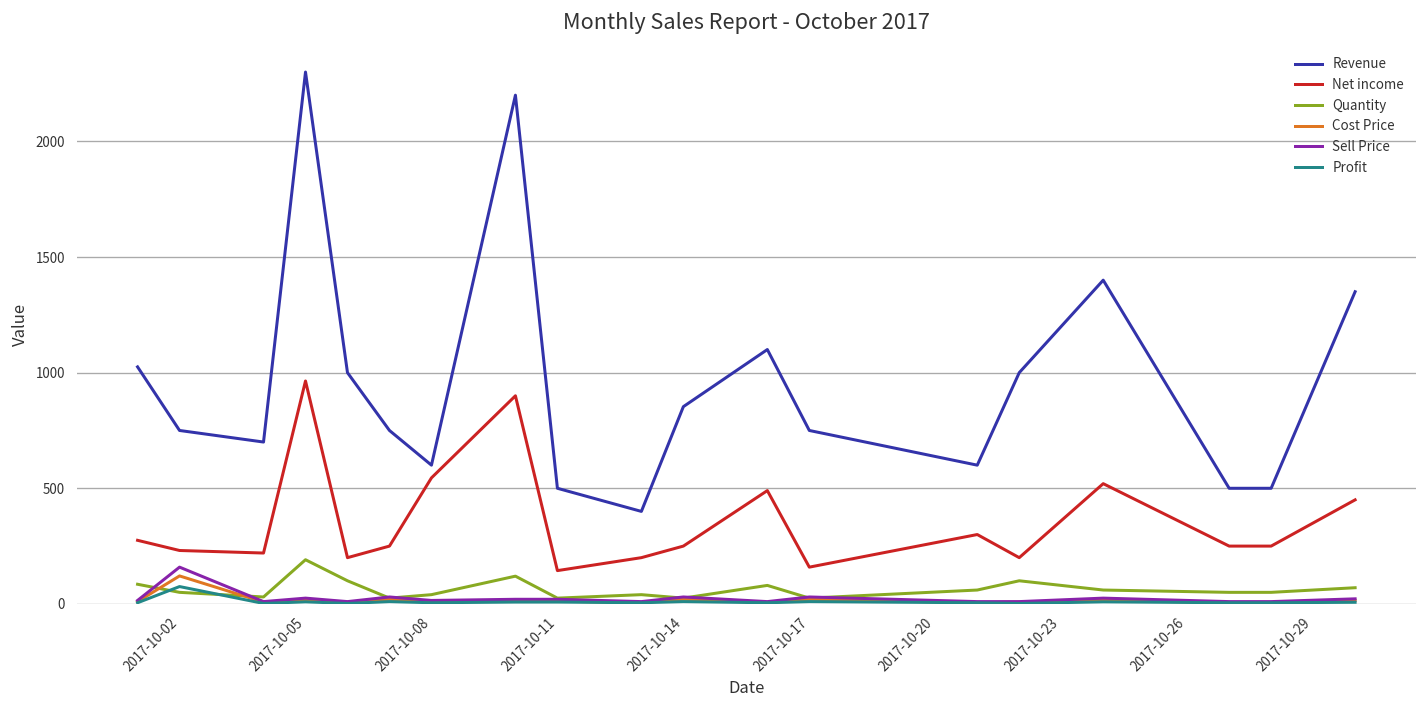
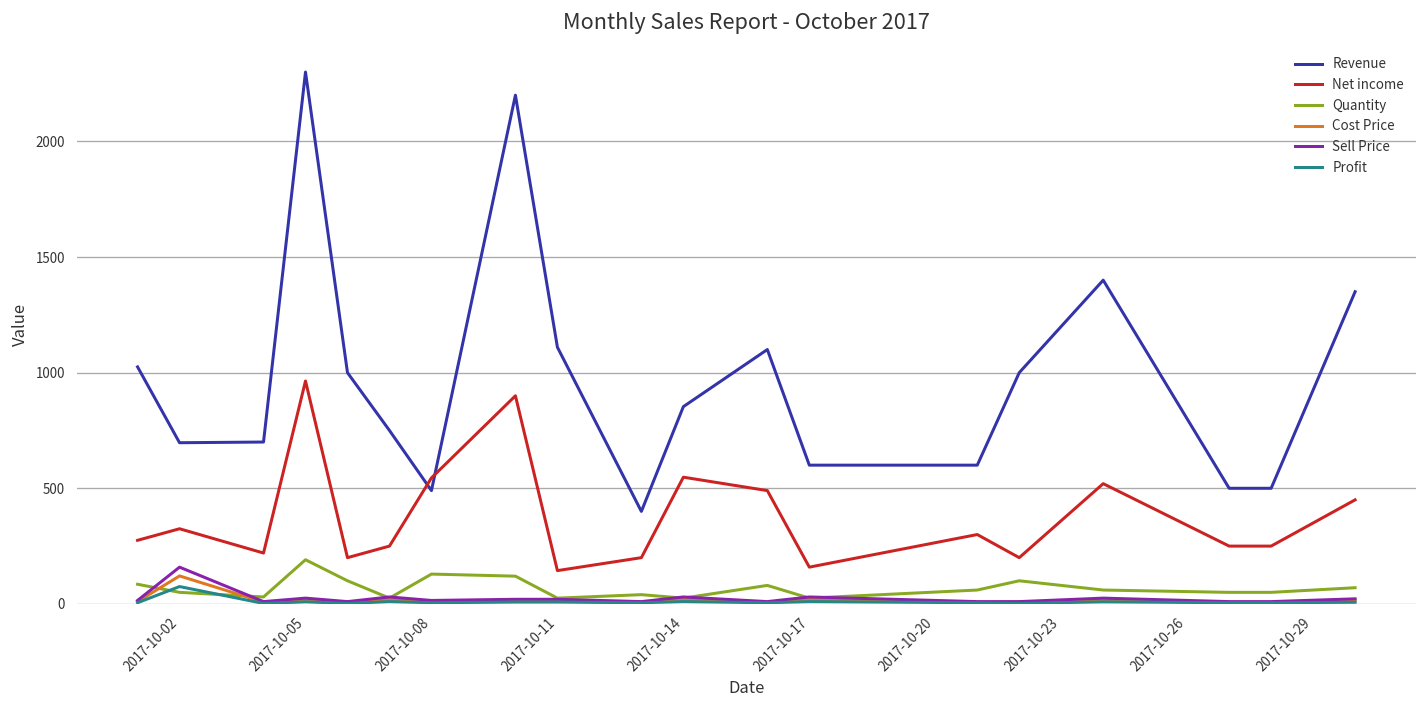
  {
    "Revenue": {
-     "2017-10-02": 750,
+     "2017-10-02": 700,
      "2017-10-05": 2300,
-     "2017-10-08": 600,
-     "2017-10-11": 500,
+     "2017-10-08": 490,
+     "2017-10-11": 1110,
      "2017-10-14": 850,
-     "2017-10-17": 750
+     "2017-10-17": 600
    },
    "Net income": {
-     "2017-10-02": 230,
+     "2017-10-02": 330,
      "2017-10-05": 960,
      "2017-10-08": 550,
      "2017-10-11": 140,
-     "2017-10-14": 250,
+     "2017-10-14": 550,
      "2017-10-17": 160
    },
    "Quantity": {
      "2017-10-02": 50,
      "2017-10-05": 190,
-     "2017-10-08": 40
+     "2017-10-08": 130
    },
    "Cost Price": {
      "2017-10-02": 120
    },
    "Sell Price": {
      "2017-10-02": 160
    },
    "Profit": {
      "2017-10-02": 80
    }
  }
